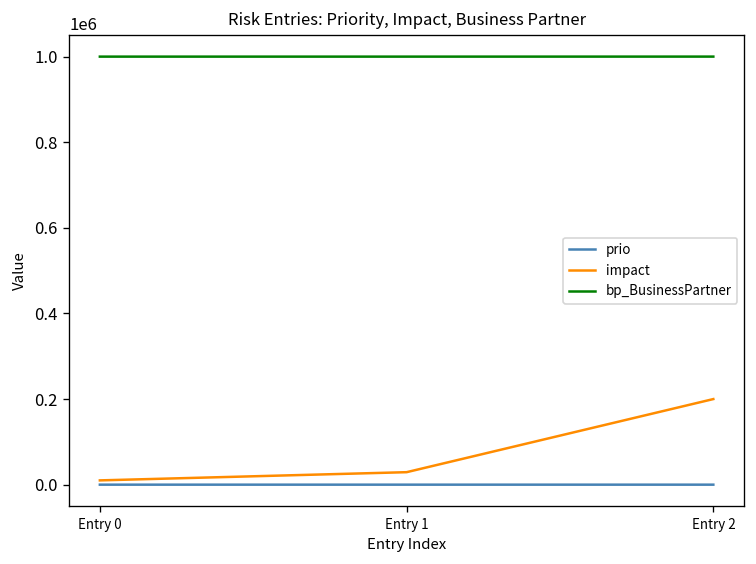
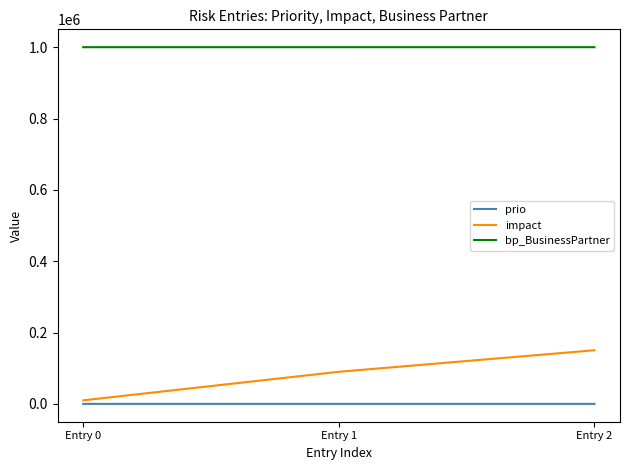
  {
    "prio": {
      "Entry 0": 0,
      "Entry 1": 0,
      "Entry 2": 0
    },
    "impact": {
      "Entry 0": 10000,
-     "Entry 1": 30000,
-     "Entry 2": 200000
+     "Entry 1": 90000,
+     "Entry 2": 150000
    },
    "bp_BusinessPartner": {
      "Entry 0": 1000000,
      "Entry 1": 1000000,
      "Entry 2": 1000000
    }
  }
